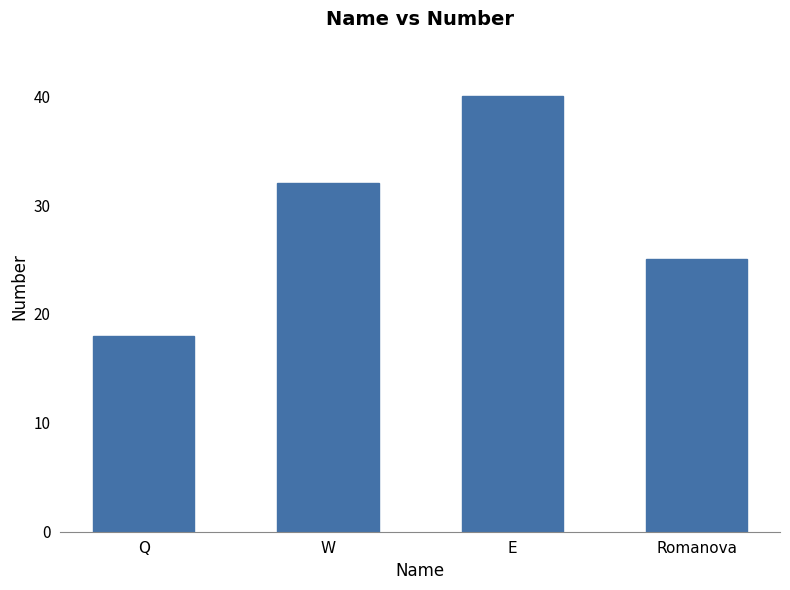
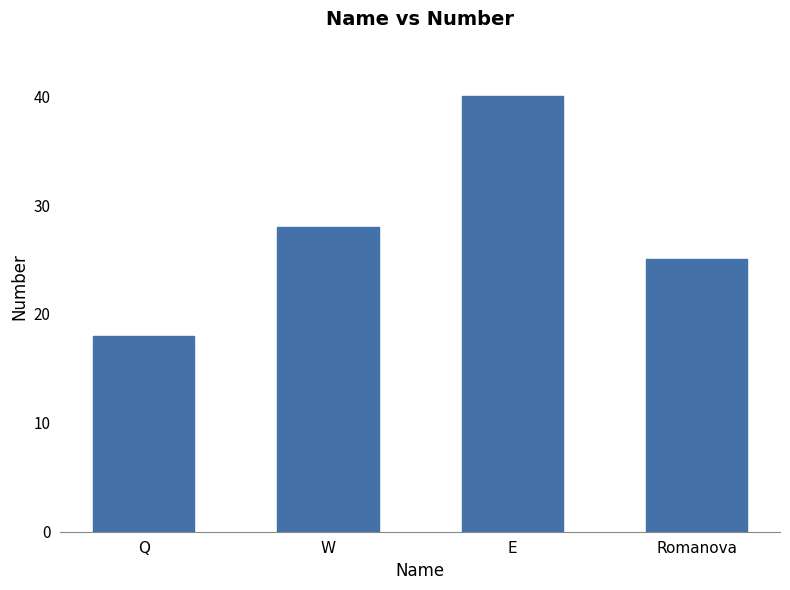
  {
    "Q": 18,
-   "W": 32,
+   "W": 28,
    "E": 40,
    "Romanova": 25
  }
